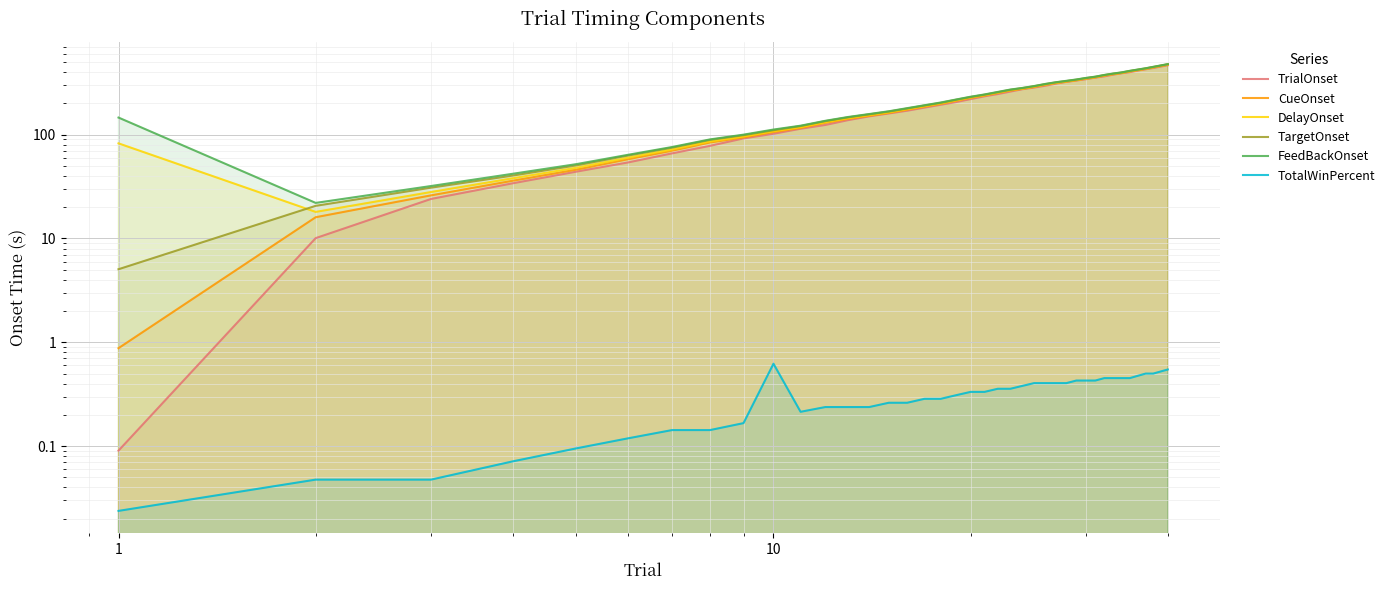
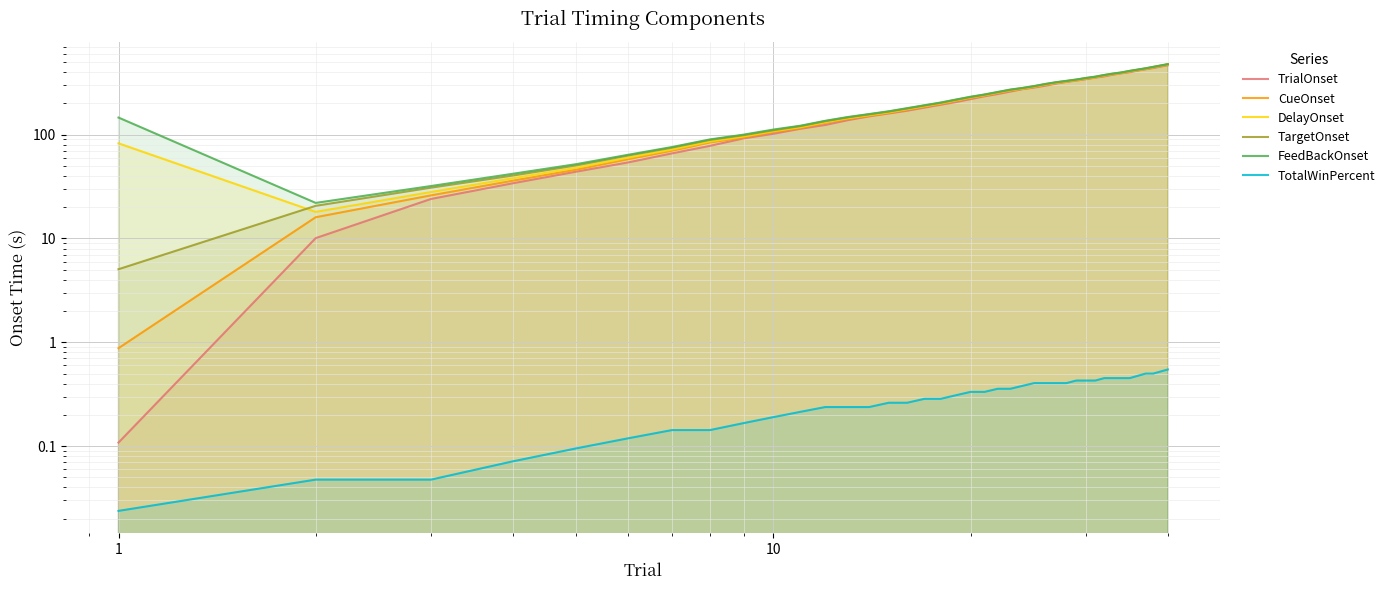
  {
    "TrialOnset": {
-     "1": 0.09
+     "1": 0.11
    },
    "CueOnset": {
      "1": 0.9
    },
    "DelayOnset": {
      "1": 80
    },
    "TargetOnset": {
      "1": 5
    },
    "FeedBackOnset": {
      "1": 150
    },
    "TotalWinPercent": {
      "1": 0.024,
-     "10": 0.6
+     "10": 0.19
    }
  }
